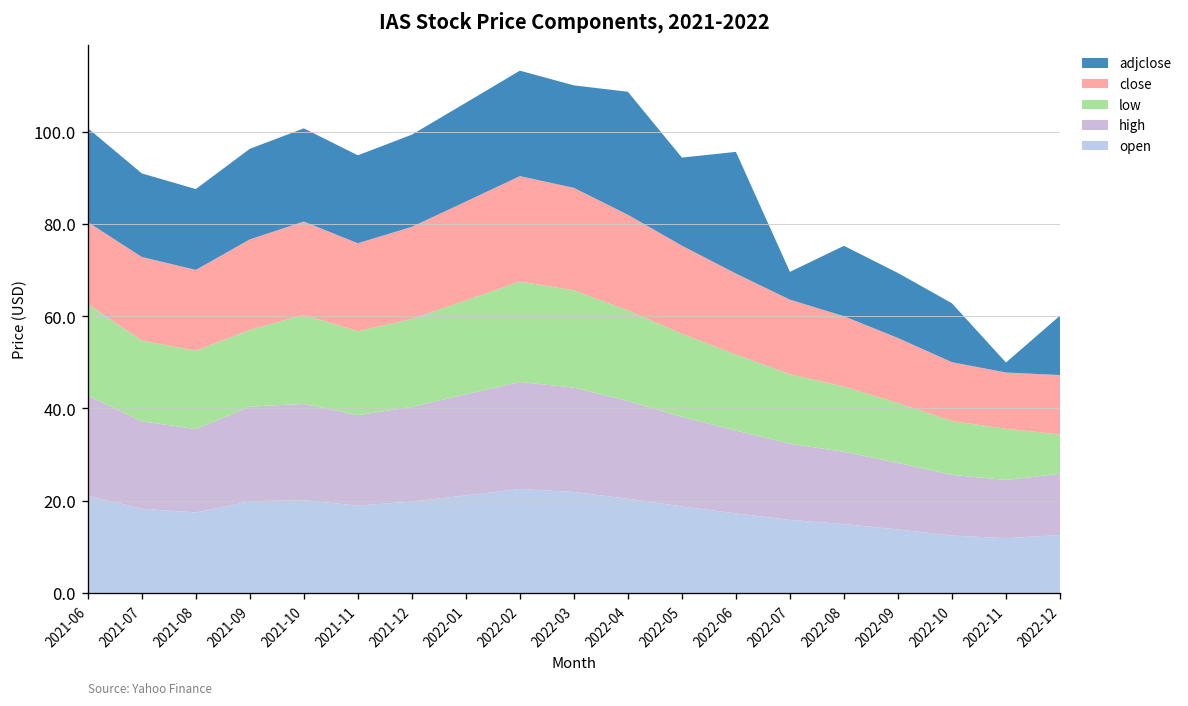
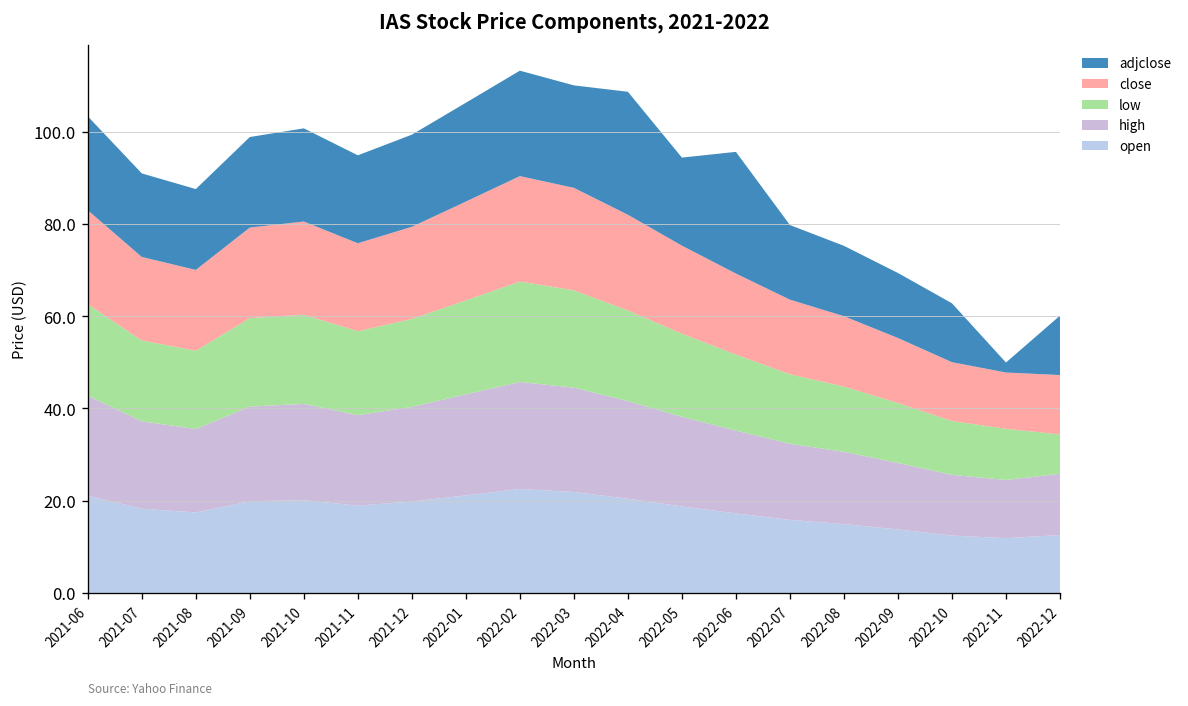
  {
    "low": {
      "2021-06": 20,
      "2021-07": 18,
      "2021-08": 17,
-     "2021-09": 17,
+     "2021-09": 19,
      "2021-10": 19,
      "2021-11": 18,
      "2021-12": 19,
      "2022-01": 20,
      "2022-02": 22,
      "2022-03": 21,
      "2022-04": 20,
      "2022-05": 18,
      "2022-06": 16,
      "2022-07": 15,
      "2022-08": 14,
      "2022-09": 13,
      "2022-10": 12,
      "2022-11": 11,
      "2022-12": 9
    },
    "close": {
-     "2021-06": 18,
+     "2021-06": 20,
      "2021-07": 18,
      "2021-08": 18,
      "2021-09": 20,
      "2021-10": 20,
      "2021-11": 19,
      "2021-12": 20,
      "2022-01": 21,
      "2022-02": 23,
      "2022-03": 22,
      "2022-04": 21,
      "2022-05": 19,
      "2022-06": 18,
      "2022-07": 16,
      "2022-08": 15,
      "2022-09": 14,
      "2022-10": 13,
      "2022-11": 12,
      "2022-12": 13
    },
    "adjclose": {
      "2021-06": 20,
      "2021-07": 18,
      "2021-08": 18,
      "2021-09": 20,
      "2021-10": 20,
      "2021-11": 19,
      "2021-12": 20,
      "2022-01": 21,
      "2022-02": 23,
      "2022-03": 22,
      "2022-04": 27,
      "2022-05": 19,
      "2022-06": 26,
-     "2022-07": 6,
+     "2022-07": 16,
      "2022-08": 15,
      "2022-09": 14,
      "2022-10": 13,
      "2022-11": 2,
      "2022-12": 13
    }
  }
